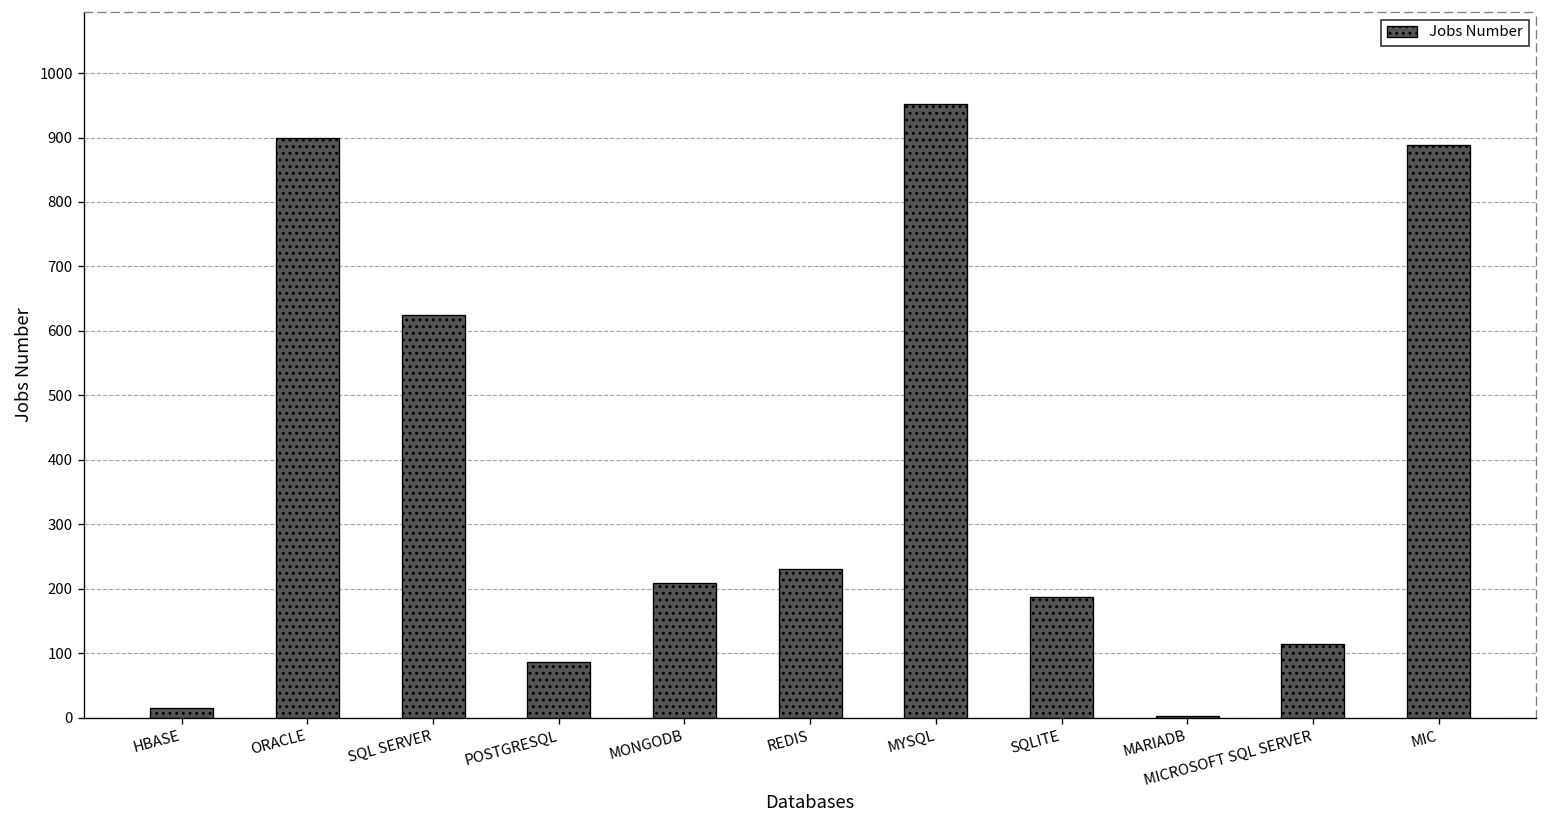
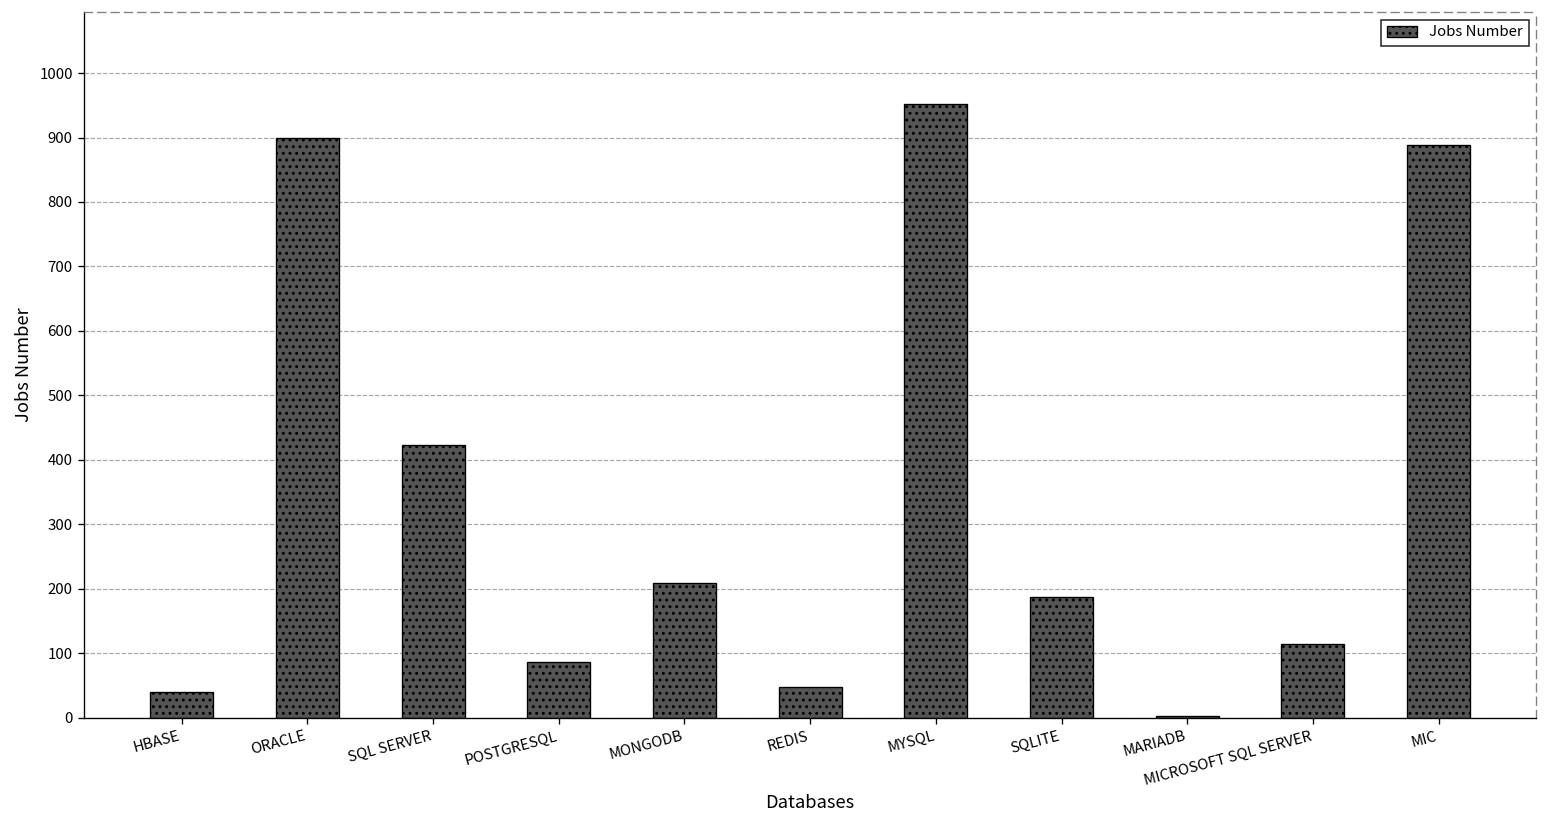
  {
-   "HBASE": 10,
+   "HBASE": 40,
    "ORACLE": 900,
-   "SQL SERVER": 620,
+   "SQL SERVER": 420,
    "POSTGRESQL": 90,
    "MONGODB": 210,
-   "REDIS": 230,
+   "REDIS": 50,
    "MYSQL": 950,
    "SQLITE": 190,
    "MICROSOFT SQL SERVER": 110,
    "MIC": 890
  }
